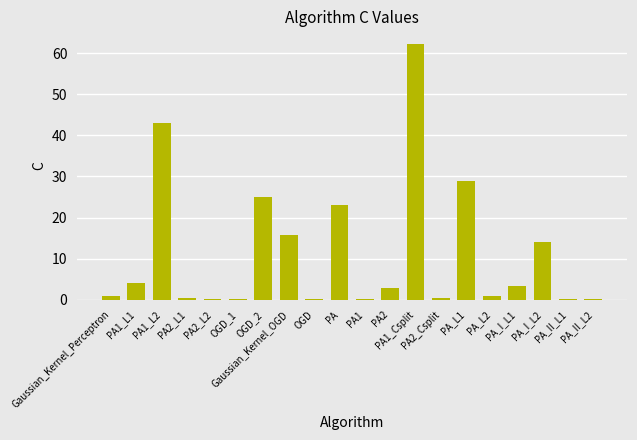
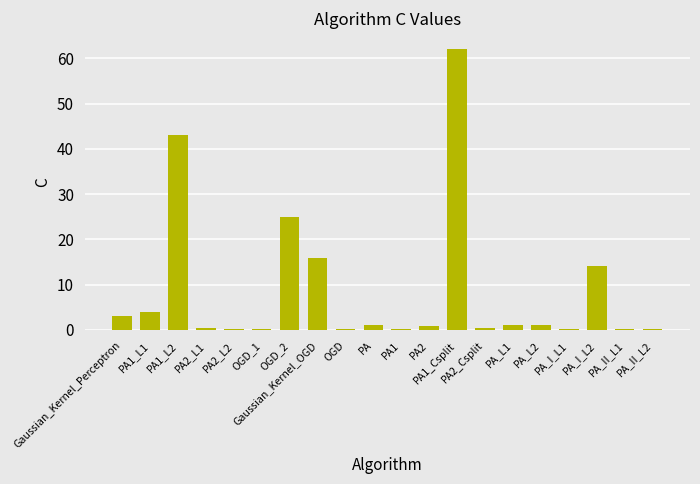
  {
-   "Gaussian_Kernel_Perceptron": 1,
+   "Gaussian_Kernel_Perceptron": 3,
    "PA1_L1": 4,
    "PA1_L2": 43,
    "OGD_2": 25,
    "Gaussian_Kernel_OGD": 16,
-   "PA": 23,
-   "PA2": 3,
+   "PA": 1,
+   "PA2": 1,
    "PA1_Csplit": 62,
-   "PA_L1": 29,
+   "PA_L1": 1,
    "PA_L2": 1,
-   "PA_I_L1": 3,
+   "PA_I_L1": 0,
    "PA_I_L2": 14
  }
